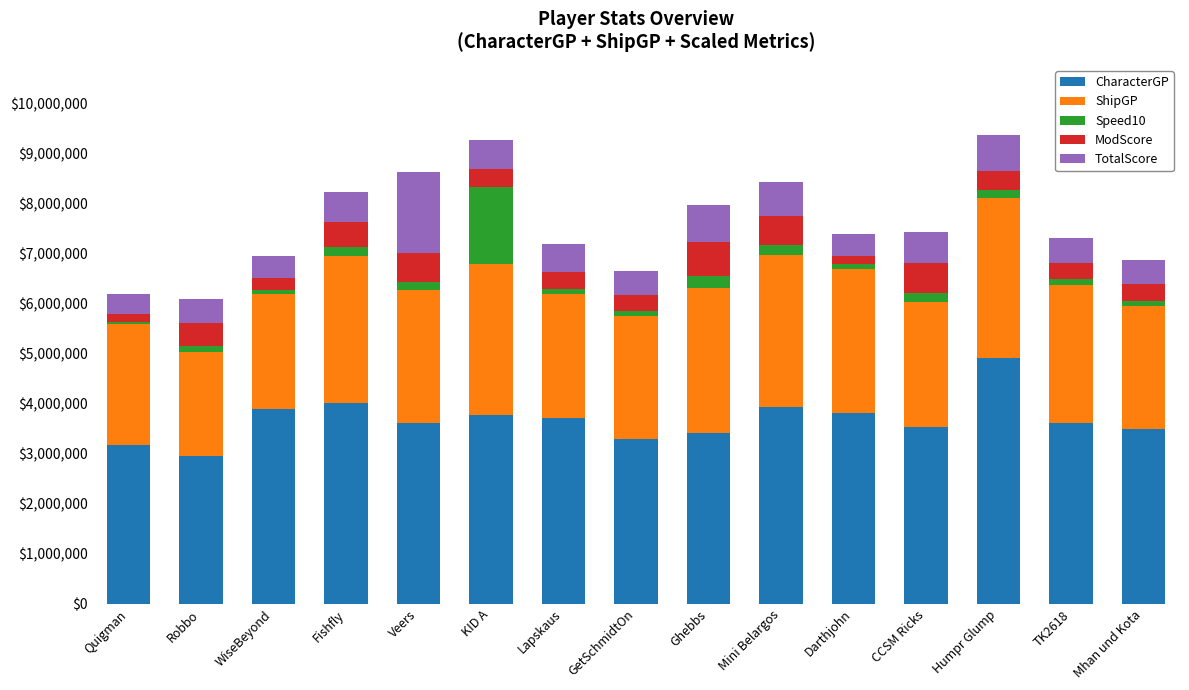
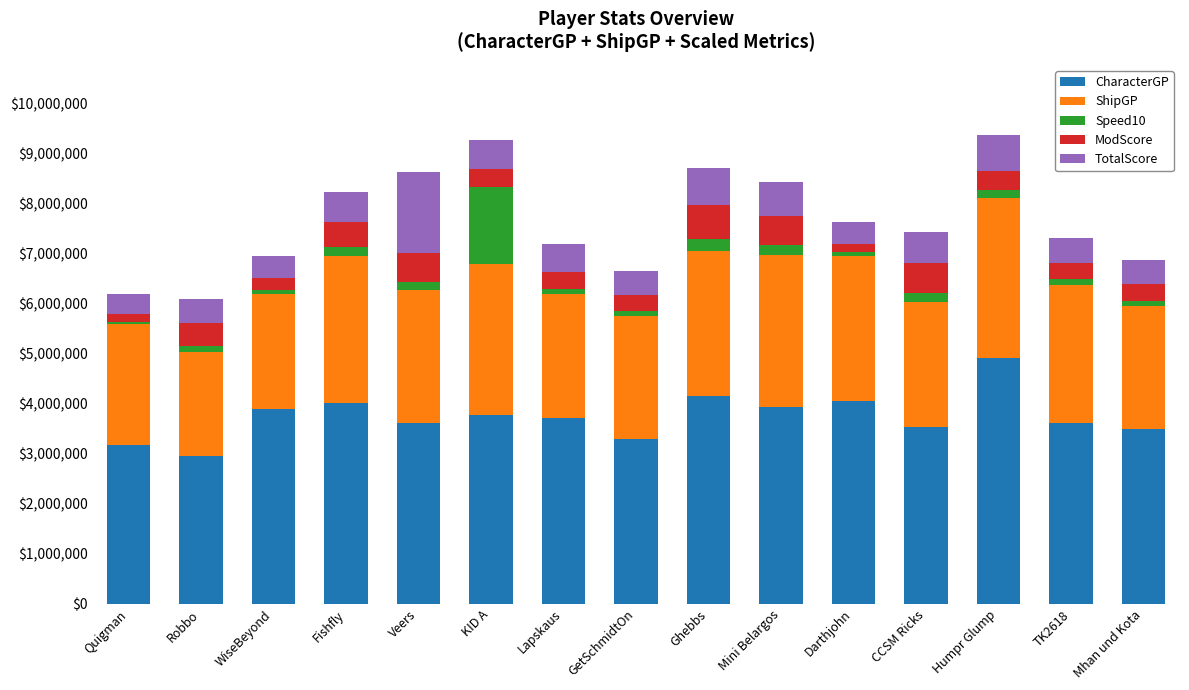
  {
    "CharacterGP": {
      "Quigman": "$3,200,000",
      "Robbo": "$3,000,000",
      "WiseBeyond": "$3,900,000",
      "Fishfly": "$4,000,000",
      "Veers": "$3,600,000",
      "KID A": "$3,800,000",
      "Lapskaus": "$3,700,000",
      "GetSchmidtOn": "$3,300,000",
-     "Ghebbs": "$3,400,000",
+     "Ghebbs": "$4,200,000",
      "Mini Belargos": "$3,900,000",
-     "Darthjohn": "$3,800,000",
+     "Darthjohn": "$4,100,000",
      "CCSM Ricks": "$3,500,000",
      "Humpr Glump": "$4,900,000",
      "TK2618": "$3,600,000",
      "Mhan und Kota": "$3,500,000"
    },
    "ShipGP": {
      "Quigman": "$2,400,000",
      "Robbo": "$2,100,000",
      "WiseBeyond": "$2,300,000",
      "Fishfly": "$2,900,000",
      "Veers": "$2,700,000",
      "KID A": "$3,000,000",
      "Lapskaus": "$2,500,000",
      "GetSchmidtOn": "$2,500,000",
      "Ghebbs": "$2,900,000",
      "Mini Belargos": "$3,100,000",
      "Darthjohn": "$2,900,000",
      "CCSM Ricks": "$2,500,000",
      "Humpr Glump": "$3,200,000",
      "TK2618": "$2,800,000",
      "Mhan und Kota": "$2,500,000"
    },
    "Speed10": {
      "Robbo": "$100,000",
      "WiseBeyond": "$100,000",
      "Fishfly": "$200,000",
      "Veers": "$200,000",
      "KID A": "$1,600,000",
      "Lapskaus": "$100,000",
      "GetSchmidtOn": "$100,000",
      "Ghebbs": "$200,000",
      "Mini Belargos": "$200,000",
      "Darthjohn": "$100,000",
      "CCSM Ricks": "$200,000",
      "Humpr Glump": "$200,000",
      "TK2618": "$100,000",
      "Mhan und Kota": "$100,000"
    },
    "ModScore": {
      "Quigman": "$200,000",
      "Robbo": "$500,000",
      "WiseBeyond": "$200,000",
      "Fishfly": "$500,000",
      "Veers": "$600,000",
      "KID A": "$400,000",
      "Lapskaus": "$300,000",
      "GetSchmidtOn": "$300,000",
      "Ghebbs": "$700,000",
      "Mini Belargos": "$600,000",
      "Darthjohn": "$200,000",
      "CCSM Ricks": "$600,000",
      "Humpr Glump": "$400,000",
      "TK2618": "$300,000",
      "Mhan und Kota": "$300,000"
    },
    "TotalScore": {
      "Quigman": "$400,000",
      "Robbo": "$500,000",
      "WiseBeyond": "$400,000",
      "Fishfly": "$600,000",
      "Veers": "$1,600,000",
      "KID A": "$600,000",
      "Lapskaus": "$500,000",
      "GetSchmidtOn": "$500,000",
      "Ghebbs": "$700,000",
      "Mini Belargos": "$700,000",
      "Darthjohn": "$400,000",
      "CCSM Ricks": "$600,000",
      "Humpr Glump": "$700,000",
      "TK2618": "$500,000",
      "Mhan und Kota": "$500,000"
    }
  }
